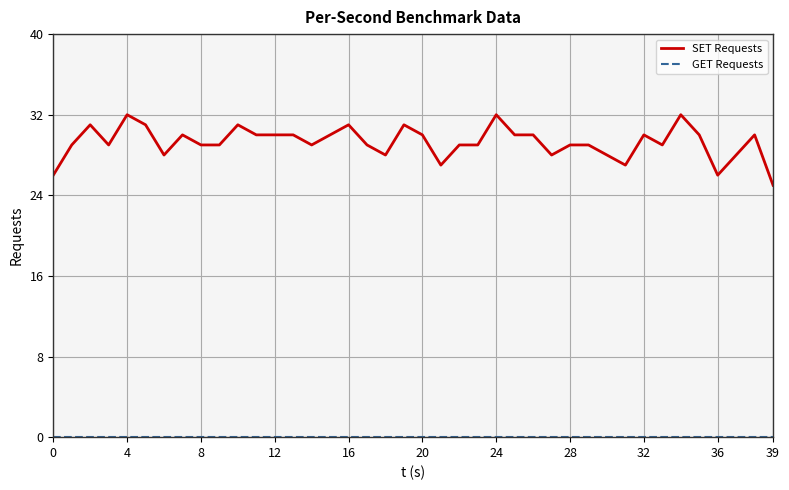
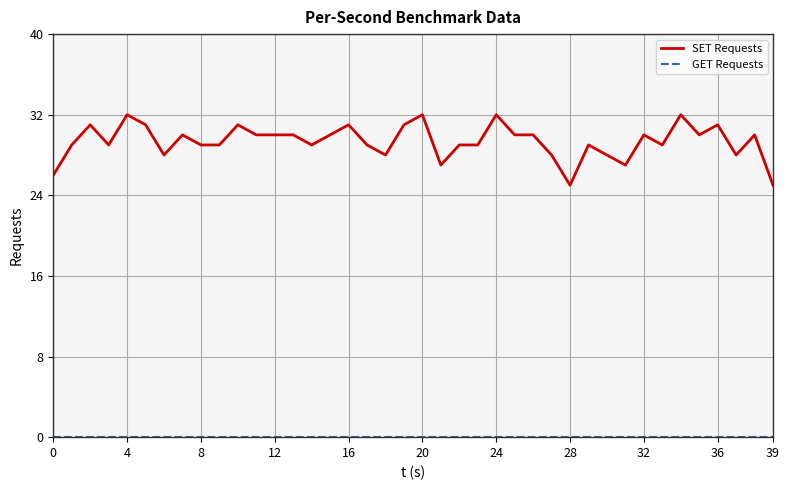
  {
    "SET Requests": {
      "0": 26,
      "4": 32,
      "8": 29,
      "12": 30,
      "16": 31,
-     "20": 30,
+     "20": 32,
      "24": 32,
-     "28": 29,
+     "28": 25,
      "32": 30,
-     "36": 26,
+     "36": 31,
      "39": 25
    },
    "GET Requests": {
      "0": 0,
      "4": 0,
      "8": 0,
      "12": 0,
      "16": 0,
      "20": 0,
      "24": 0,
      "28": 0,
      "32": 0,
      "36": 0,
      "39": 0
    }
  }
